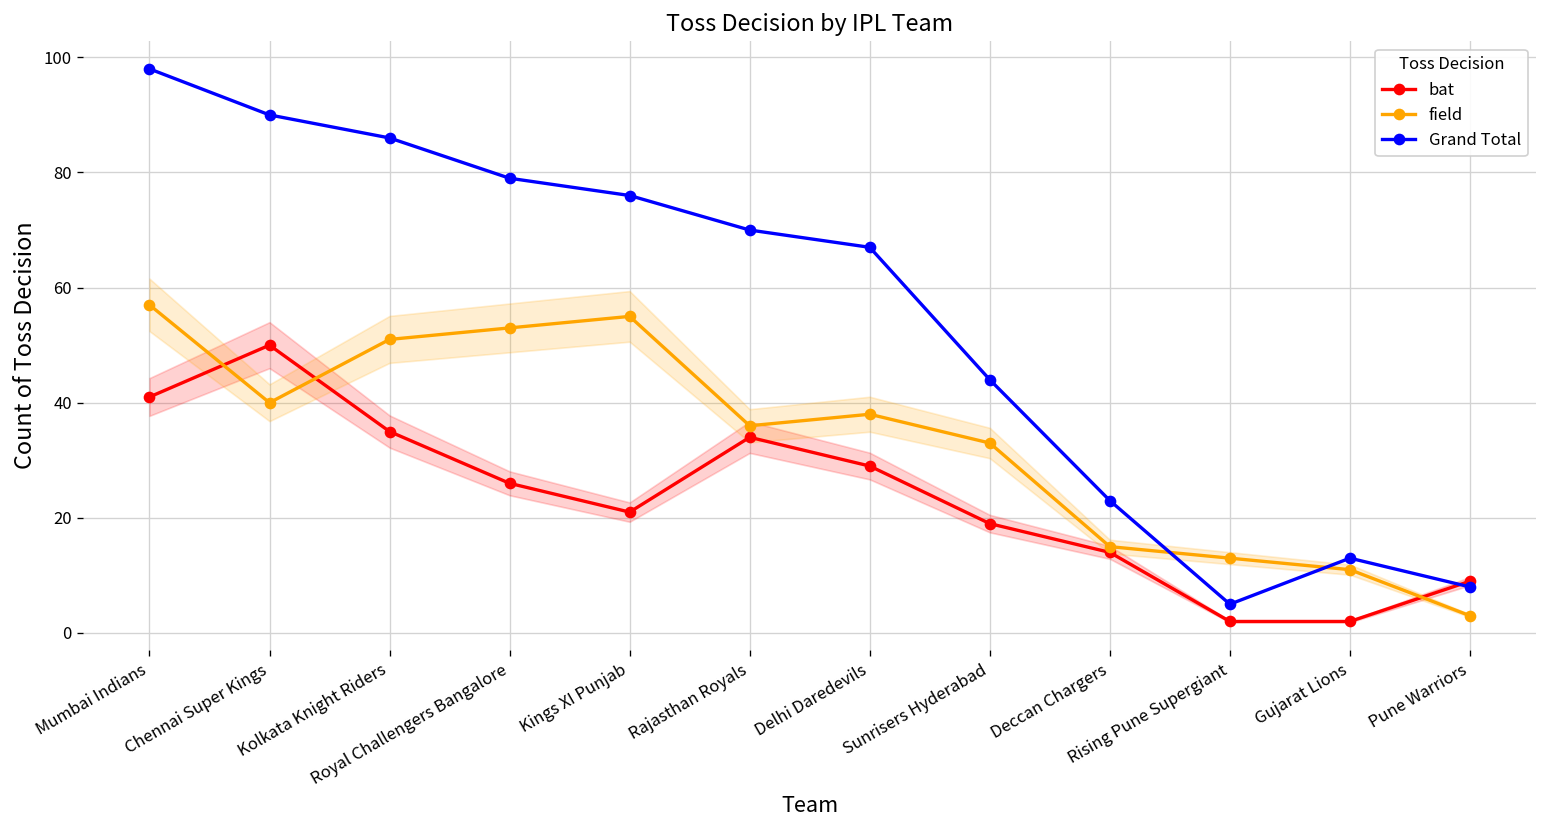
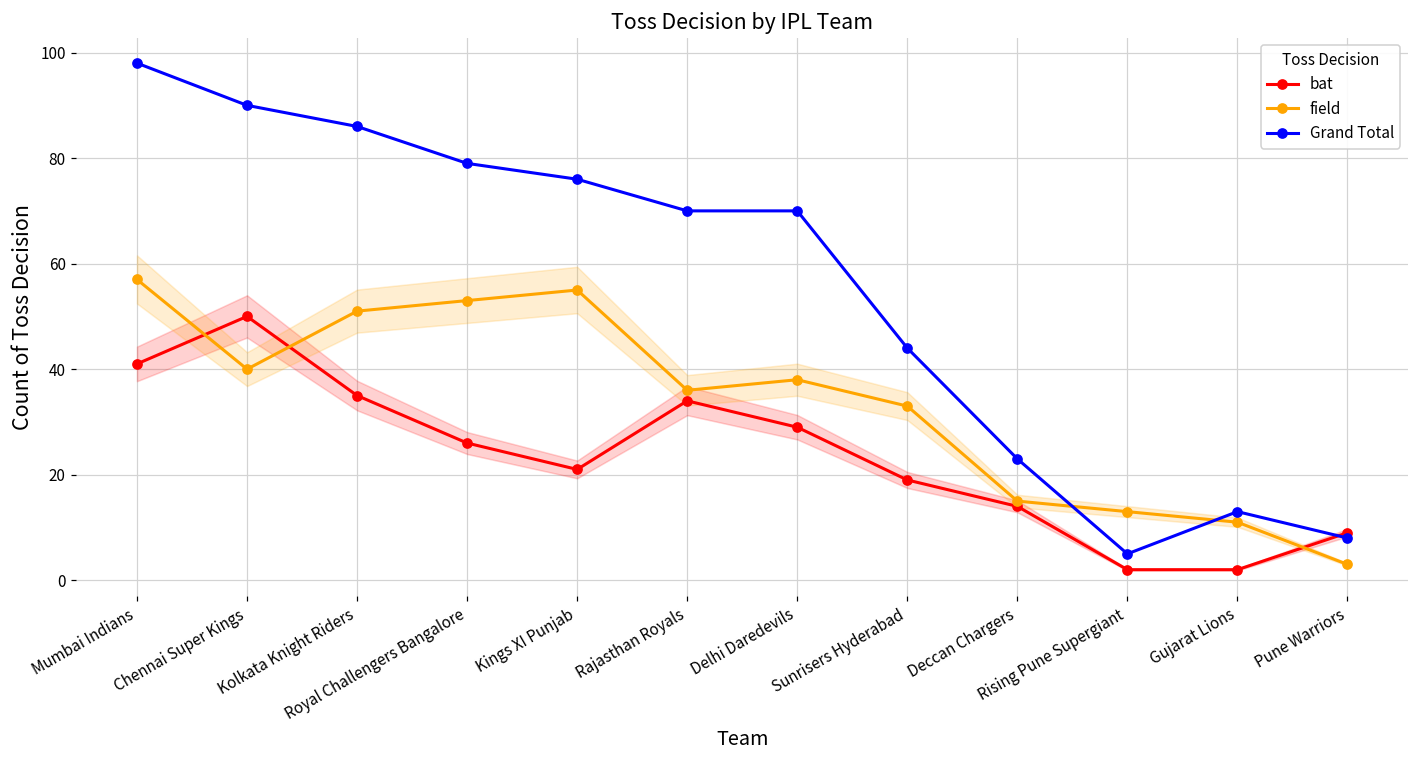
  {
    "Grand Total": {
      "Mumbai Indians": 98,
      "Chennai Super Kings": 90,
      "Kolkata Knight Riders": 86,
      "Royal Challengers Bangalore": 79,
      "Kings XI Punjab": 76,
      "Rajasthan Royals": 70,
-     "Delhi Daredevils": 67,
+     "Delhi Daredevils": 70,
      "Sunrisers Hyderabad": 44,
      "Deccan Chargers": 23,
      "Rising Pune Supergiant": 5,
      "Gujarat Lions": 13,
      "Pune Warriors": 8
    }
  }
